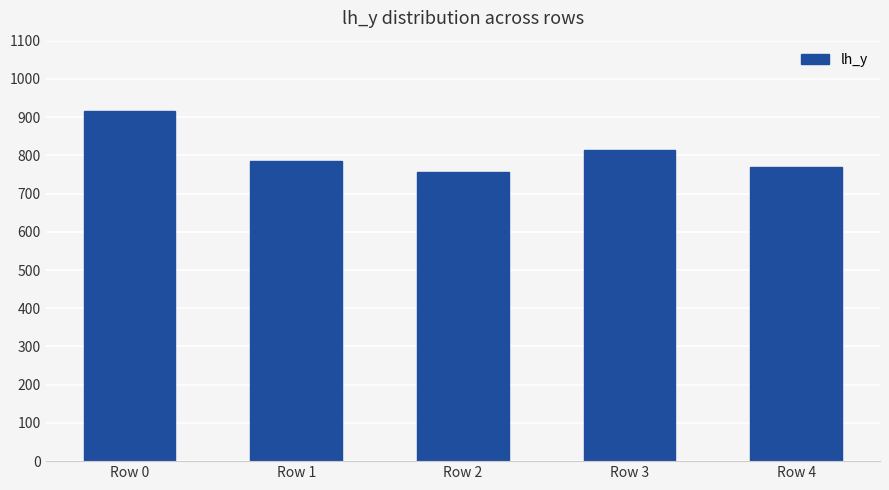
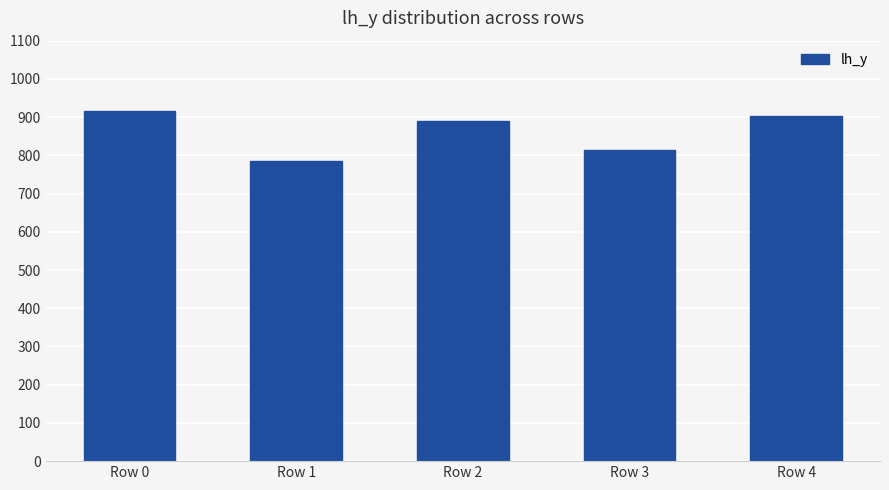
  {
    "Row 0": 920,
    "Row 1": 790,
-   "Row 2": 760,
+   "Row 2": 890,
    "Row 3": 820,
-   "Row 4": 770
+   "Row 4": 900
  }
